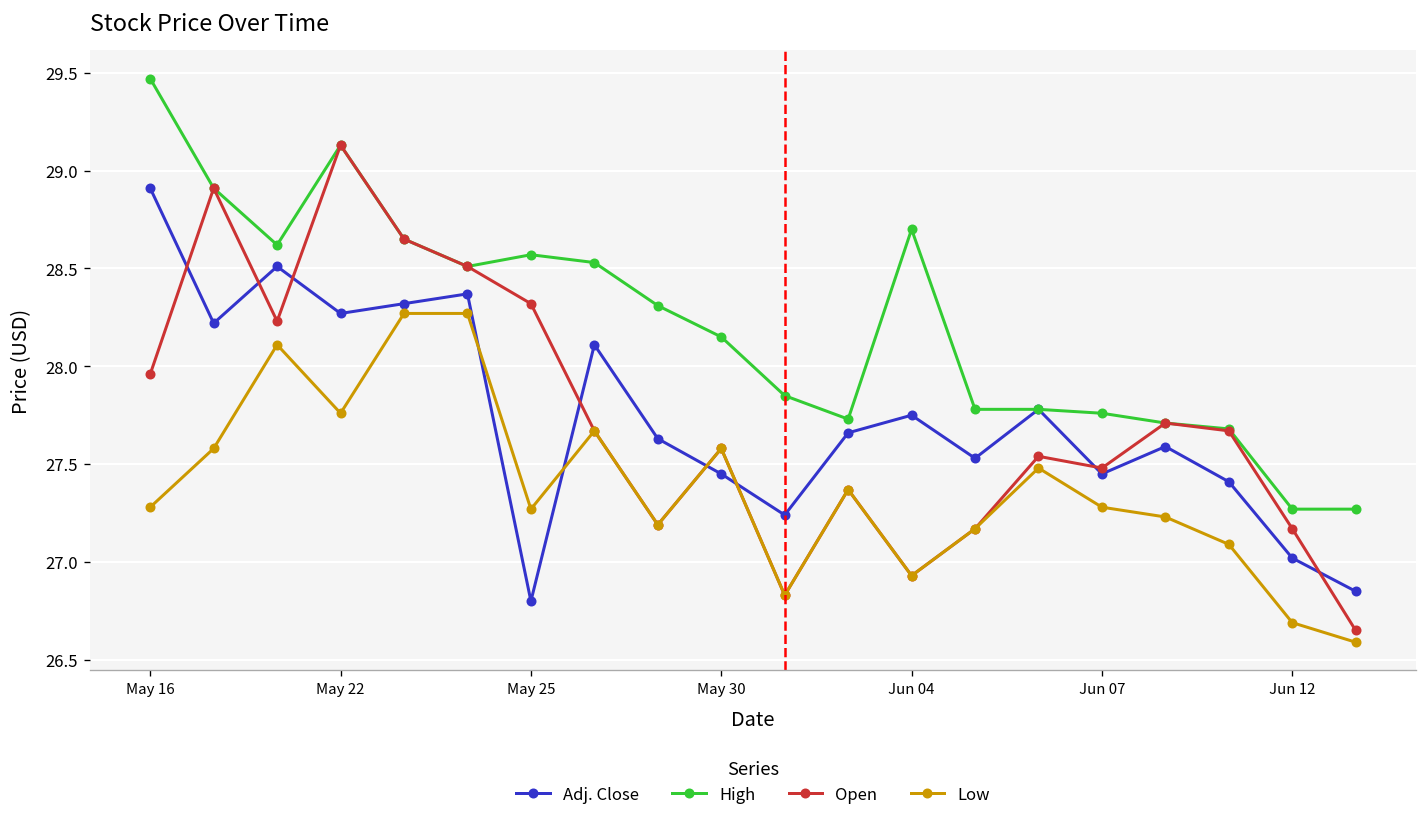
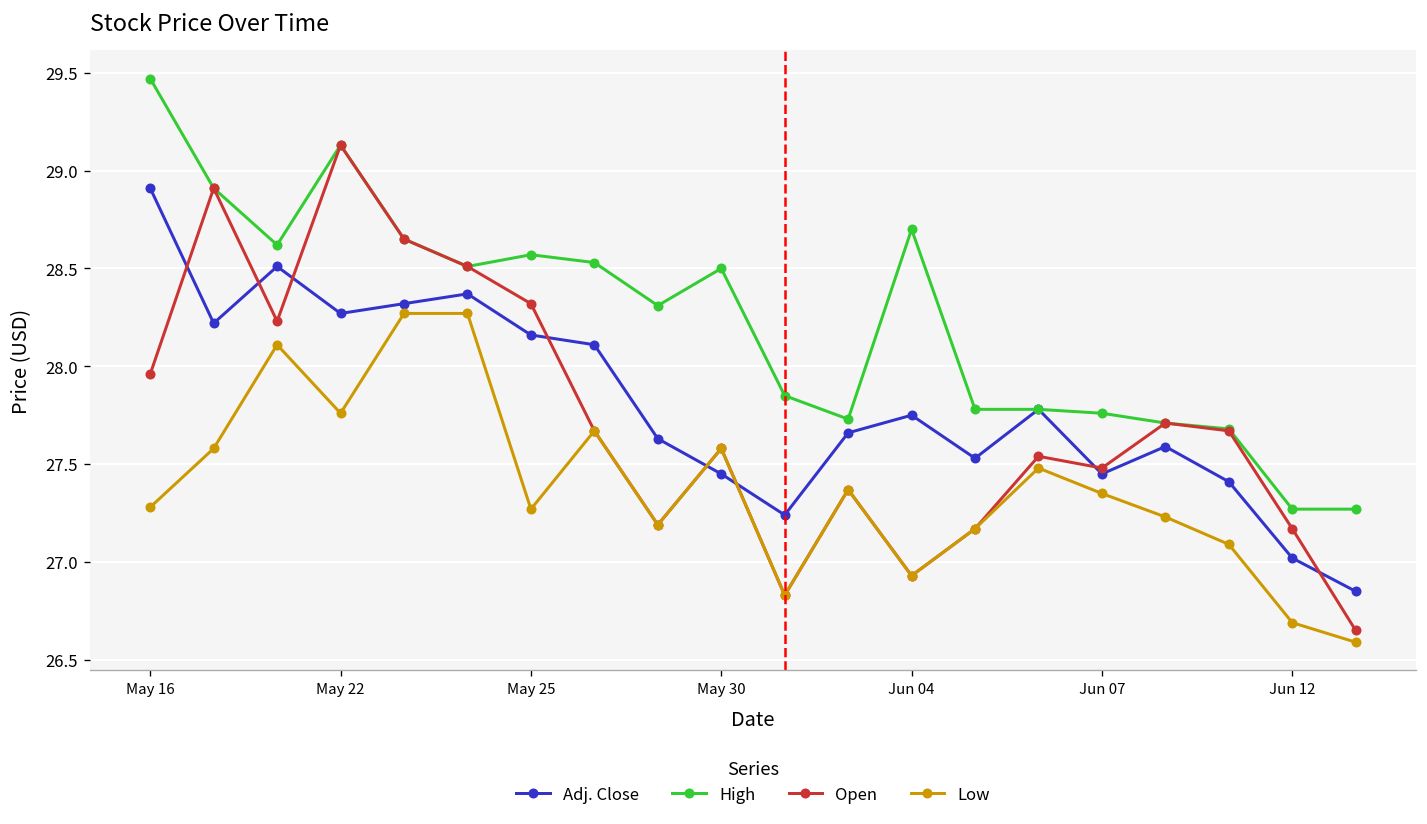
  {
    "Adj. Close": {
      "May 16": 28.91,
      "May 22": 28.27,
-     "May 25": 26.80,
+     "May 25": 28.16,
      "May 30": 27.45,
      "Jun 04": 27.75,
      "Jun 07": 27.45,
      "Jun 12": 27.02
    },
    "High": {
      "May 16": 29.47,
      "May 25": 28.57,
-     "May 30": 28.15,
+     "May 30": 28.50,
      "Jun 04": 28.70,
      "Jun 07": 27.76,
      "Jun 12": 27.27
    },
    "Open": {
      "May 16": 27.96,
      "May 25": 28.32,
      "Jun 07": 27.48,
      "Jun 12": 27.17
    },
    "Low": {
      "May 16": 27.28,
      "May 22": 27.76,
      "May 25": 27.27,
-     "Jun 07": 27.28,
+     "Jun 07": 27.35,
      "Jun 12": 26.69
    }
  }
